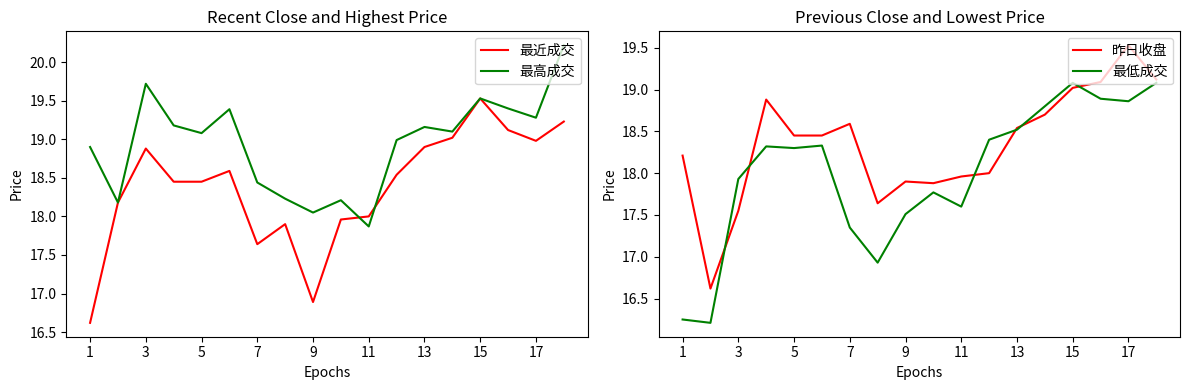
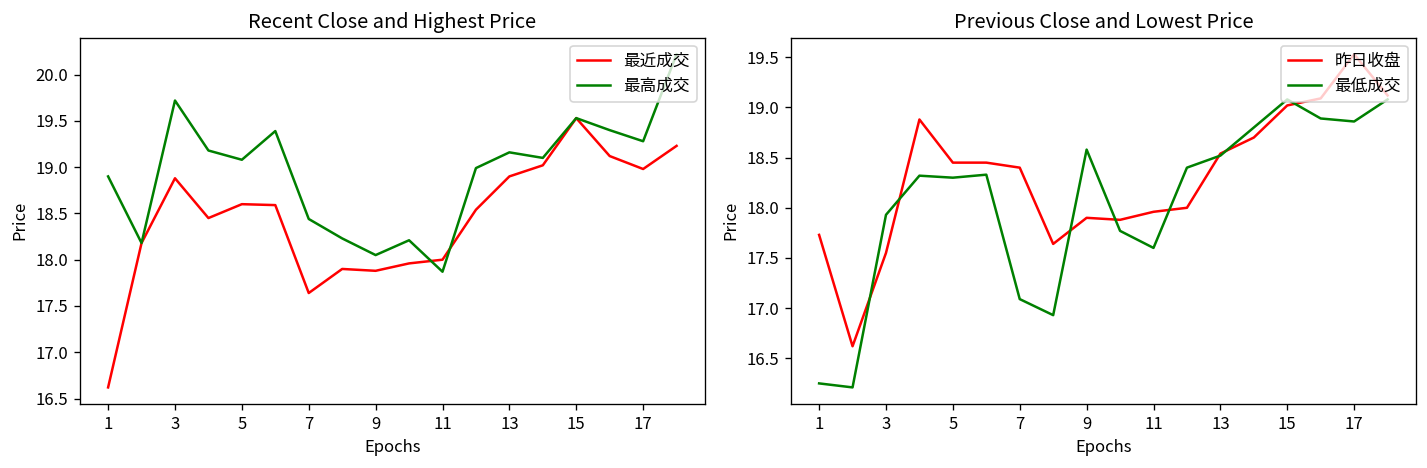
  {
    "Recent Close and Highest Price": {
      "最近成交": {
        "1": 16.6,
        "3": 18.9,
-       "5": 18.5,
+       "5": 18.6,
        "7": 17.6,
-       "9": 16.9,
+       "9": 17.9,
        "11": 18.0,
        "13": 18.9,
        "17": 19.0
      },
      "最高成交": {
        "1": 18.9,
        "3": 19.7,
        "5": 19.1,
        "7": 18.4,
        "9": 18.1,
        "11": 17.9,
        "13": 19.2,
        "17": 19.3
      }
    },
    "Previous Close and Lowest Price": {
      "昨日收盘": {
-       "1": 18.2,
+       "1": 17.7,
        "3": 17.6,
        "5": 18.5,
-       "7": 18.6,
+       "7": 18.4,
        "9": 17.9,
        "11": 18.0,
        "15": 19.0
      },
      "最低成交": {
        "1": 16.3,
        "3": 17.9,
        "5": 18.3,
-       "7": 17.4,
-       "9": 17.5,
+       "7": 17.1,
+       "9": 18.6,
        "11": 17.6,
        "17": 18.9
      }
    }
  }
